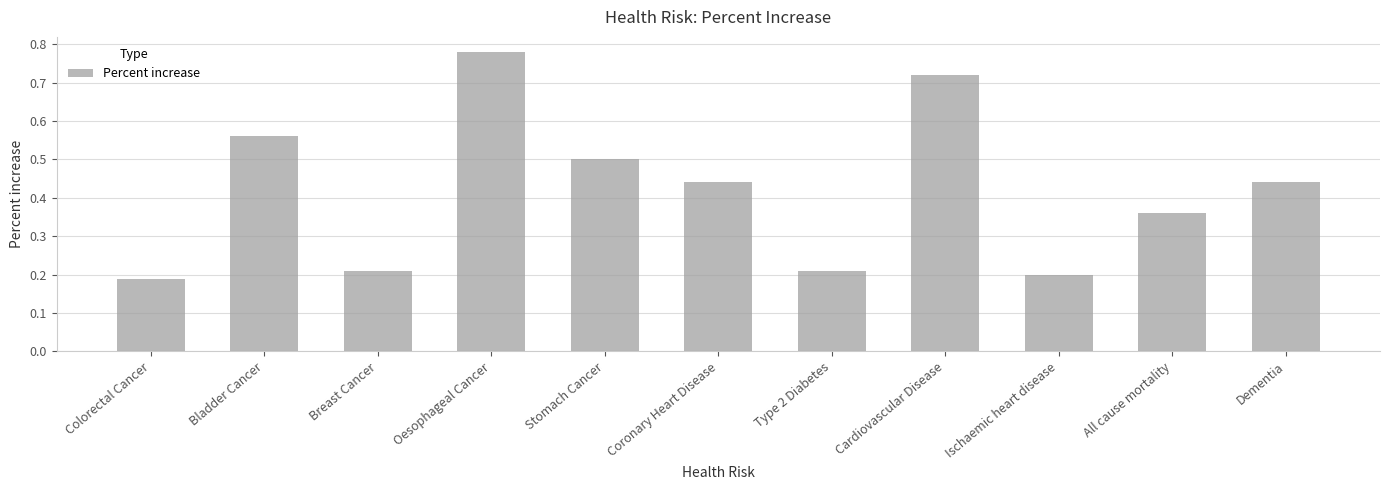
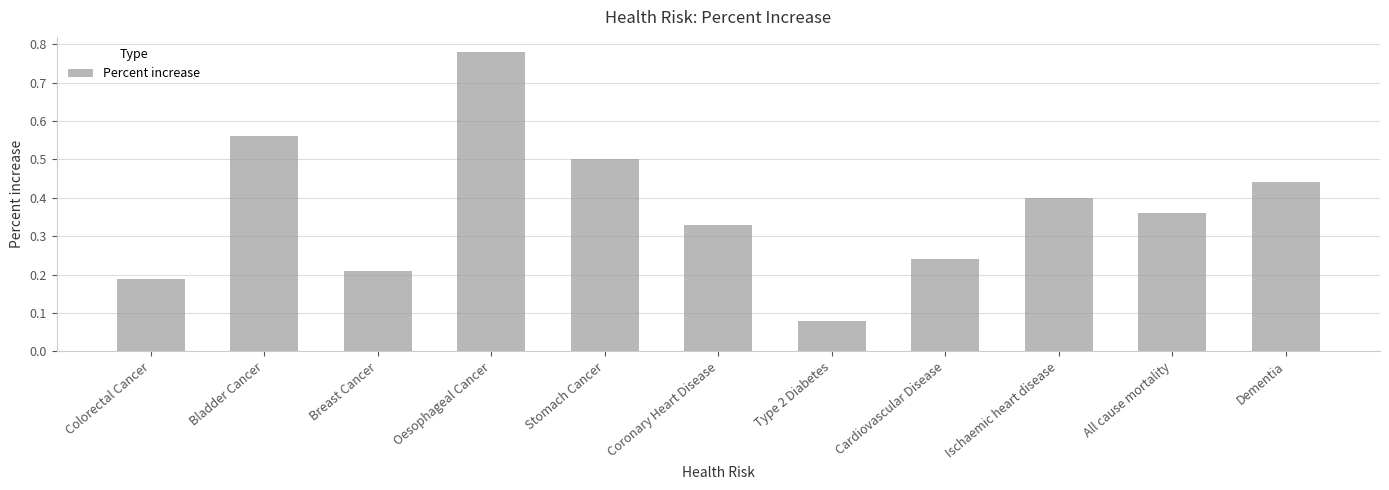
  {
    "Colorectal Cancer": 0.19,
    "Bladder Cancer": 0.56,
    "Breast Cancer": 0.21,
    "Oesophageal Cancer": 0.78,
    "Stomach Cancer": 0.50,
-   "Coronary Heart Disease": 0.44,
-   "Type 2 Diabetes": 0.21,
-   "Cardiovascular Disease": 0.72,
-   "Ischaemic heart disease": 0.2,
+   "Coronary Heart Disease": 0.33,
+   "Type 2 Diabetes": 0.08,
+   "Cardiovascular Disease": 0.24,
+   "Ischaemic heart disease": 0.4,
    "All cause mortality": 0.36,
    "Dementia": 0.44
  }
